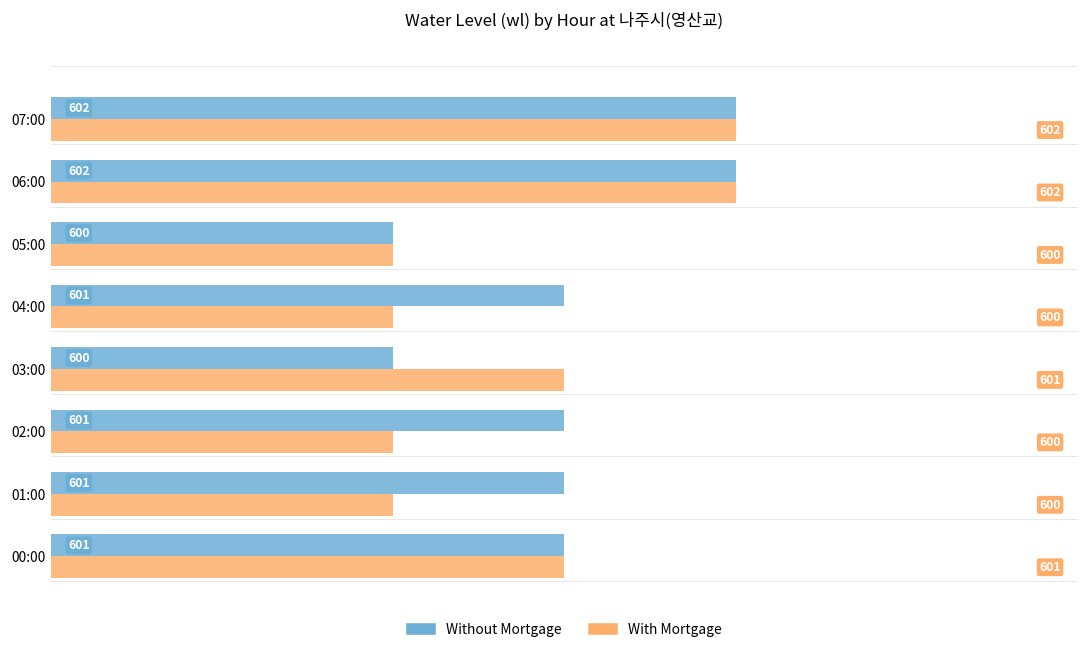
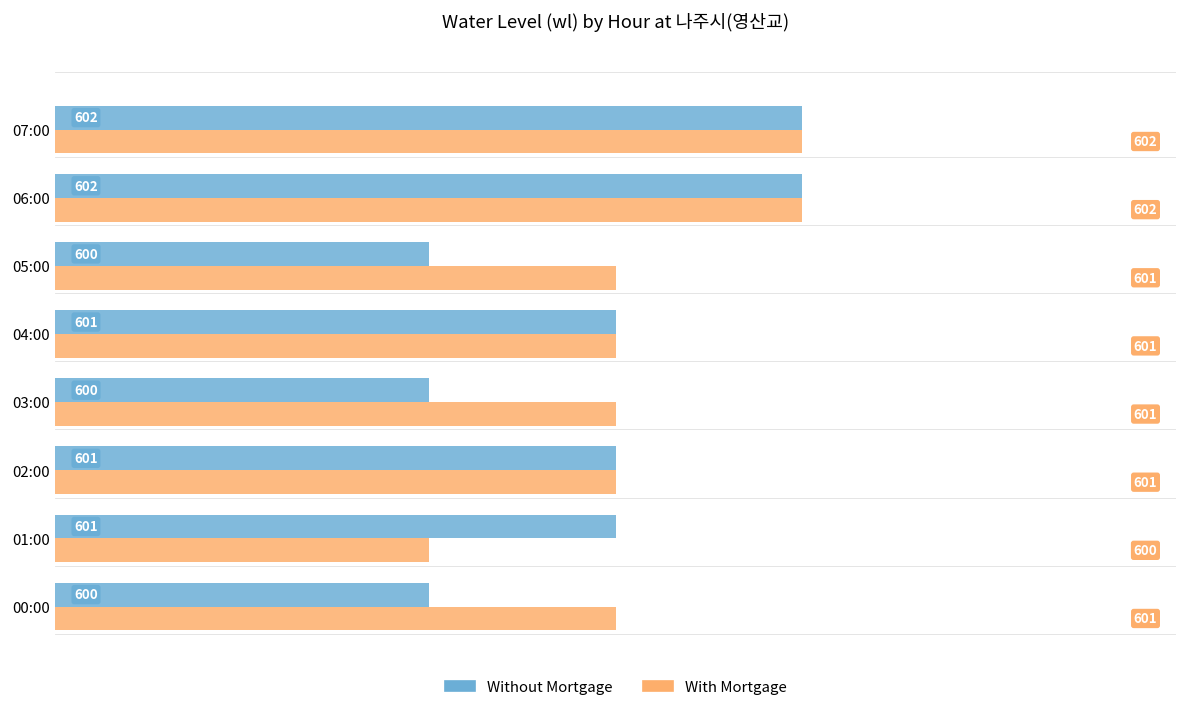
  {
    "Without Mortgage": {
-     "00:00": 601
+     "00:00": 600
    },
    "With Mortgage": {
-     "05:00": 600,
-     "04:00": 600,
-     "02:00": 600
+     "05:00": 601,
+     "04:00": 601,
+     "02:00": 601
    }
  }
